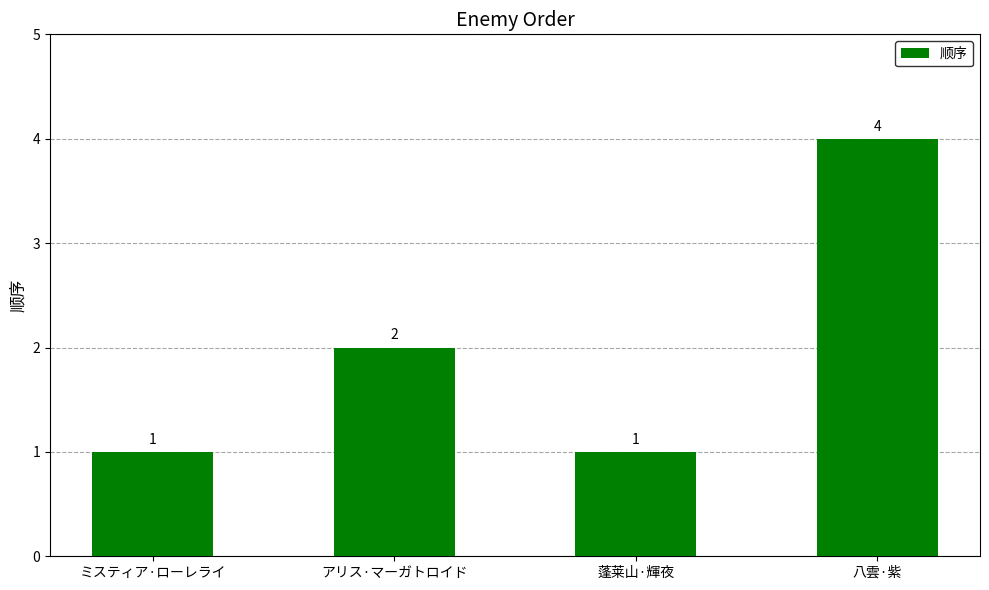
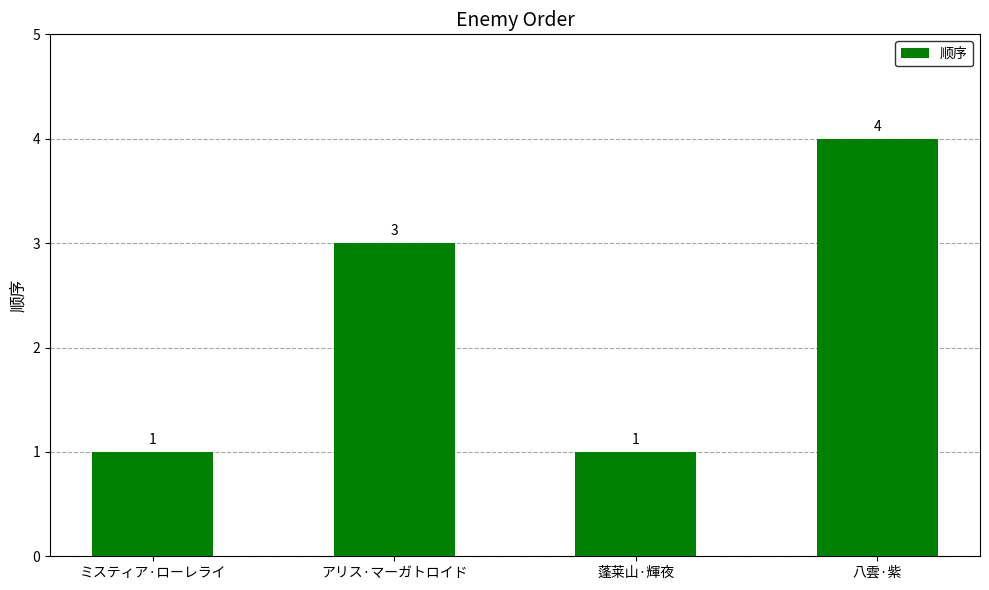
  {
    "ミスティア·ローレライ": 1,
-   "アリス·マーガトロイド": 2,
+   "アリス·マーガトロイド": 3,
    "蓬莱山·輝夜": 1,
    "八雲·紫": 4
  }
